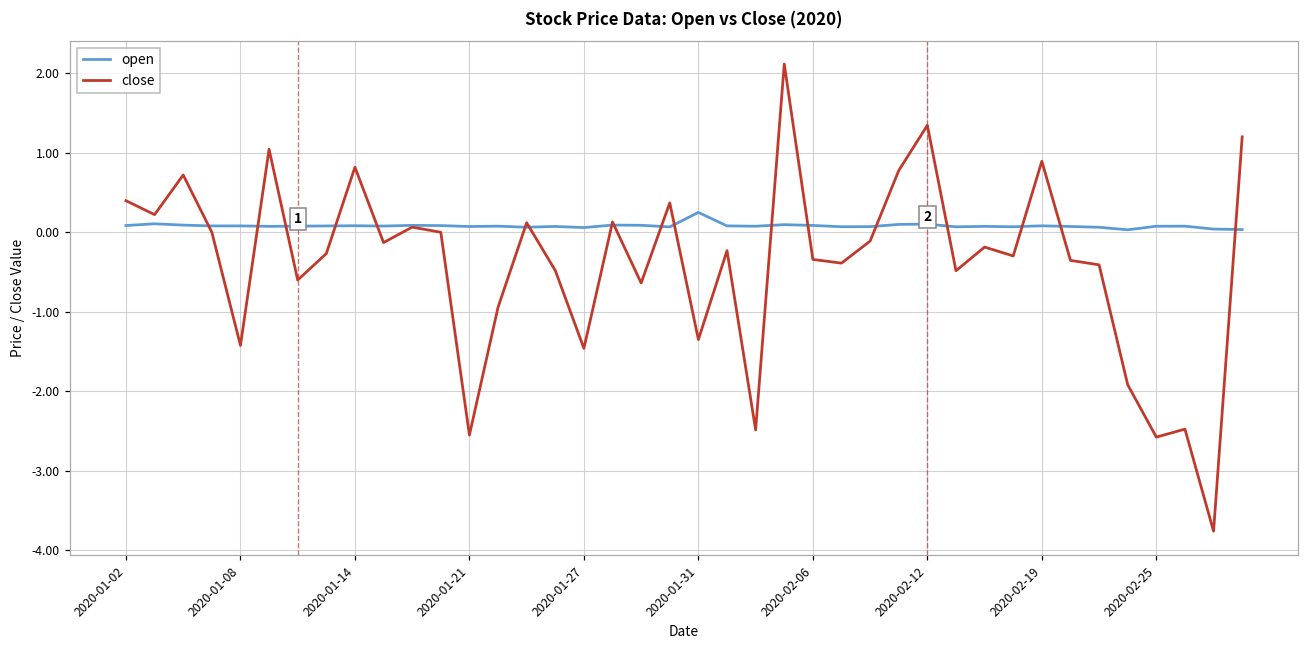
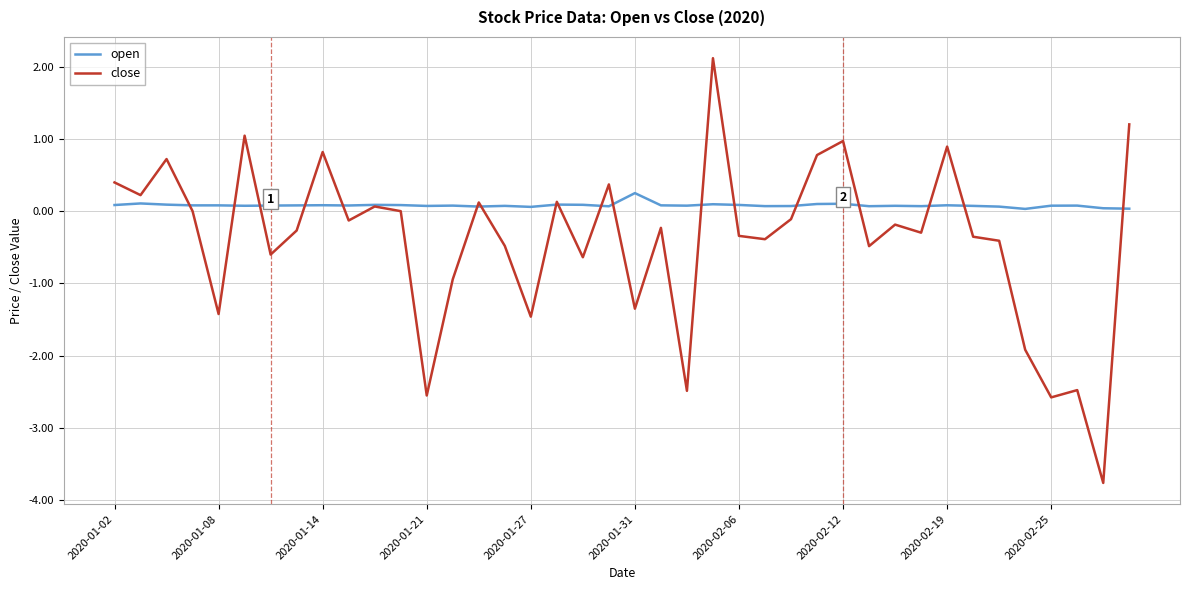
  {
    "open": {
      "2020-01-02": 0.1,
      "2020-01-08": 0.1,
      "2020-01-14": 0.1,
      "2020-01-21": 0.1,
      "2020-01-27": 0.1,
      "2020-01-31": 0.3,
      "2020-02-06": 0.1,
      "2020-02-19": 0.1,
      "2020-02-25": 0.1
    },
    "close": {
      "2020-01-02": 0.4,
      "2020-01-08": -1.4,
      "2020-01-14": 0.8,
      "2020-01-21": -2.6,
      "2020-01-27": -1.5,
      "2020-01-31": -1.4,
      "2020-02-06": -0.3,
-     "2020-02-12": 1.3,
+     "2020-02-12": 1.0,
      "2020-02-19": 0.9,
      "2020-02-25": -2.6
    }
  }
